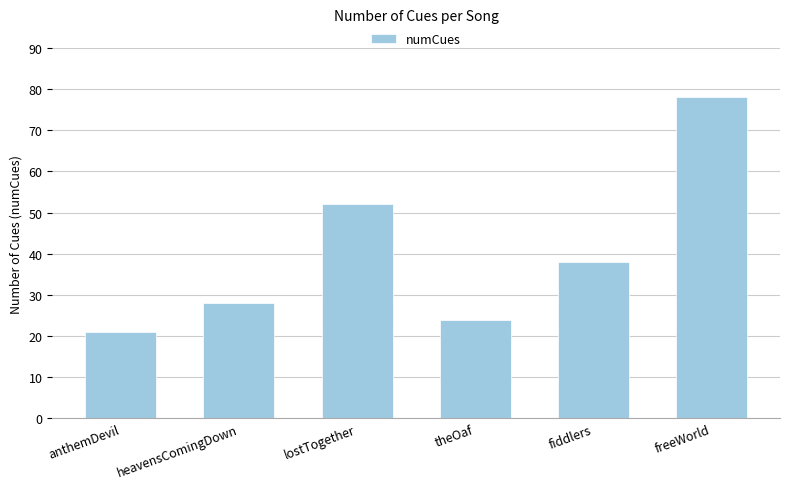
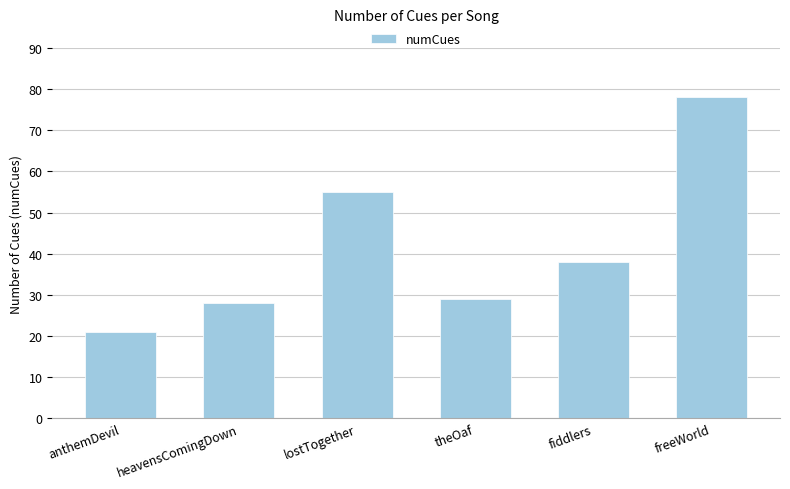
  {
    "anthemDevil": 21,
    "heavensComingDown": 28,
-   "lostTogether": 52,
-   "theOaf": 24,
+   "lostTogether": 55,
+   "theOaf": 29,
    "fiddlers": 38,
    "freeWorld": 78
  }
